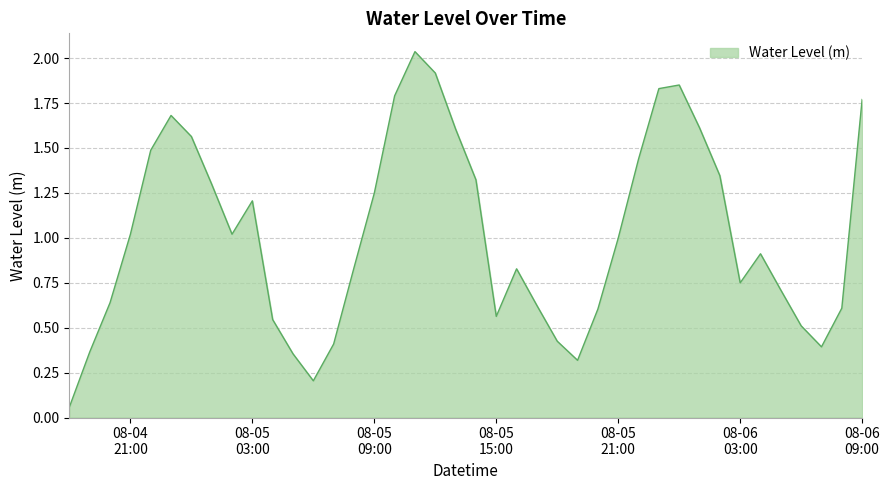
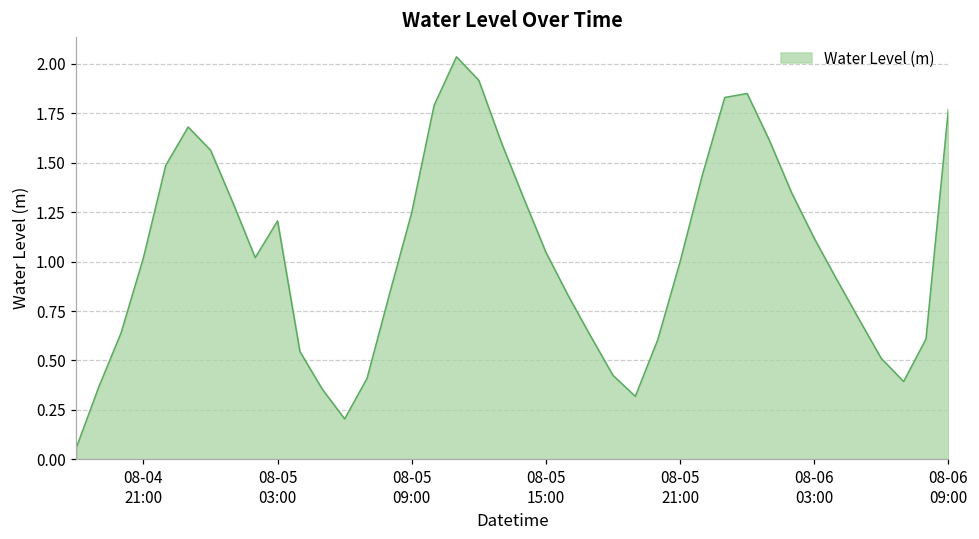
  {
    "08-04 21:00": 1.02,
    "08-05 03:00": 1.21,
    "08-05 09:00": 1.25,
-   "08-05 15:00": 0.56,
+   "08-05 15:00": 1.05,
    "08-05 21:00": 1.00,
-   "08-06 03:00": 0.75,
+   "08-06 03:00": 1.12,
    "08-06 09:00": 1.77
  }
